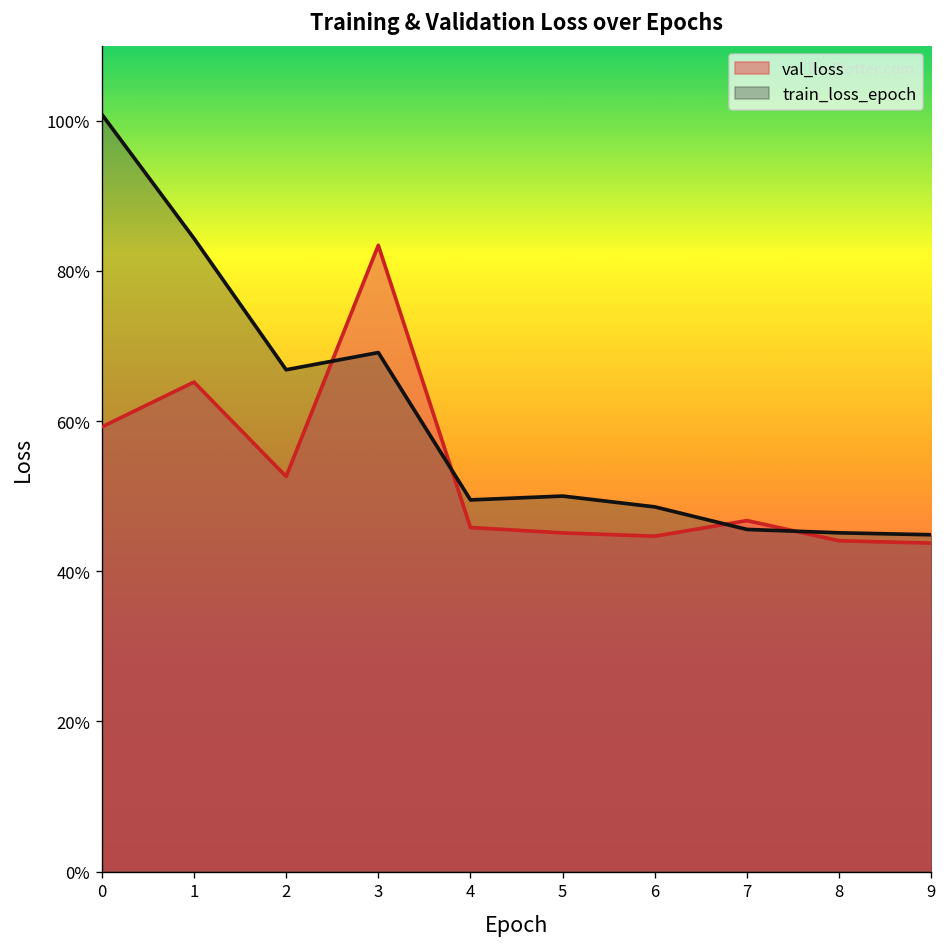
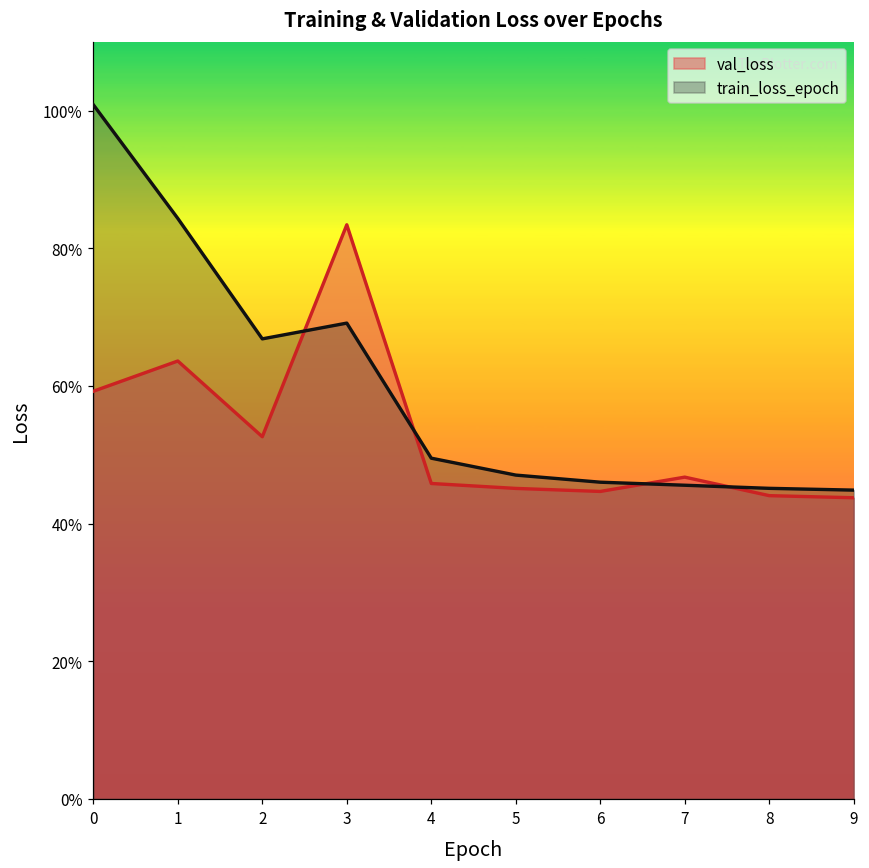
  {
    "val_loss": {
      "0": "59%",
-     "1": "65%",
+     "1": "64%",
      "2": "53%",
      "3": "83%",
      "4": "46%",
      "5": "45%",
      "6": "45%",
      "7": "47%",
      "8": "44%",
      "9": "44%"
    },
    "train_loss_epoch": {
      "0": "101%",
      "1": "84%",
      "2": "67%",
      "3": "69%",
      "4": "50%",
-     "5": "50%",
-     "6": "49%",
+     "5": "47%",
+     "6": "46%",
      "7": "46%",
      "8": "45%",
      "9": "45%"
    }
  }
